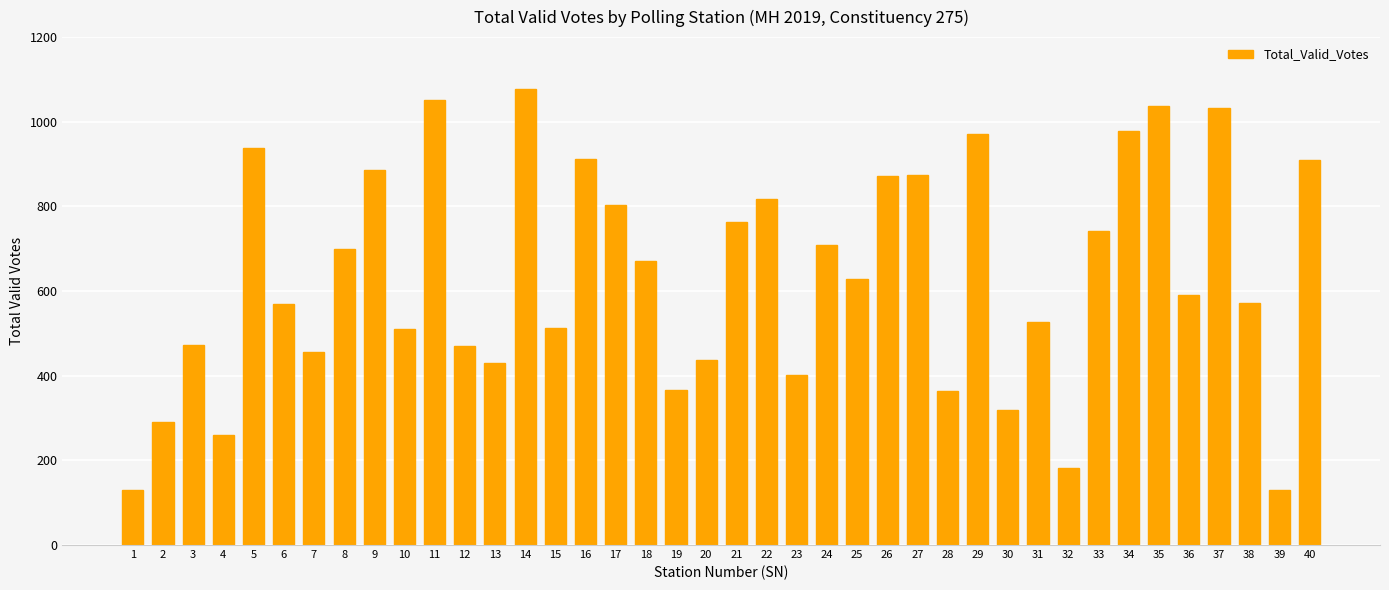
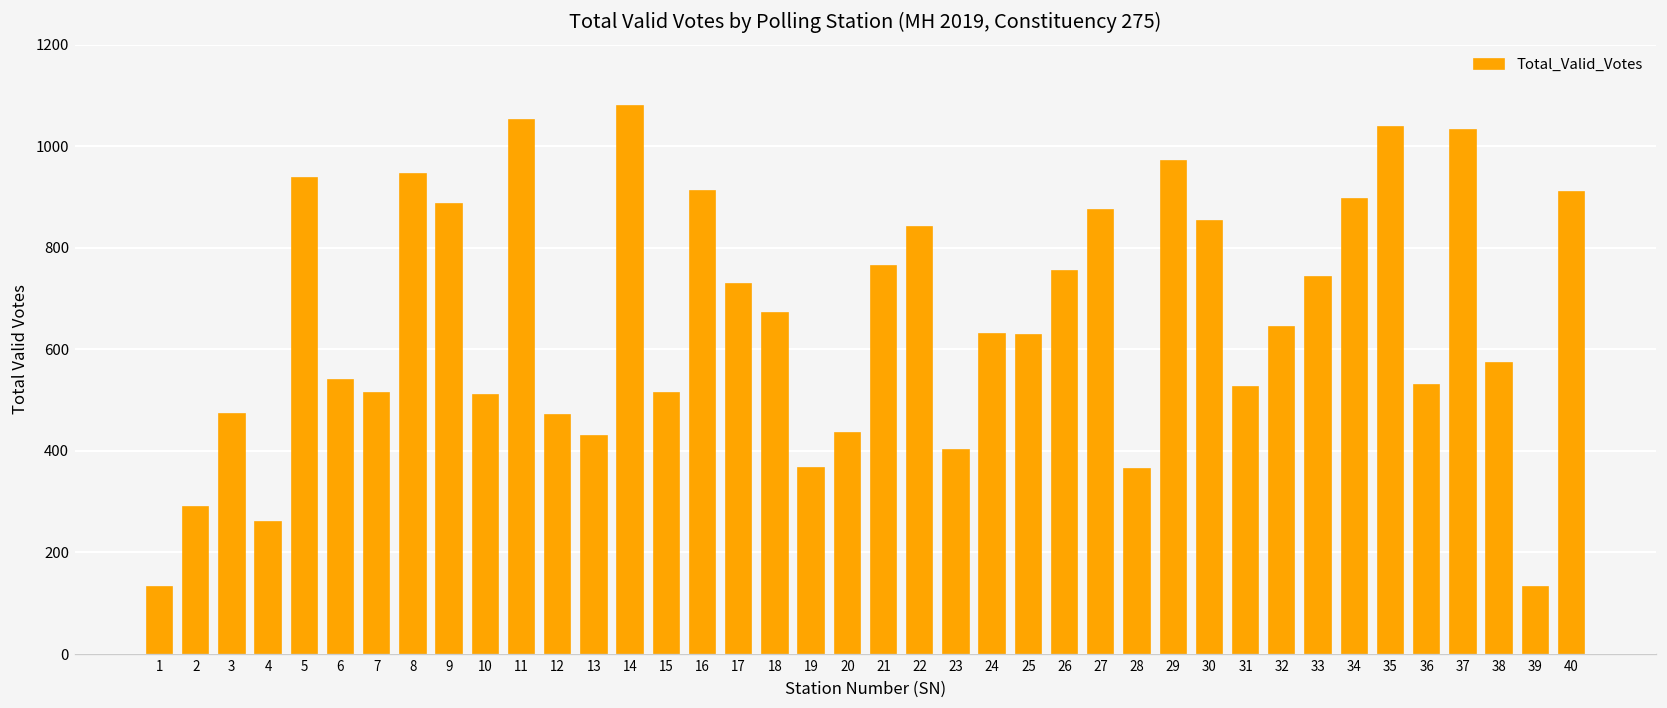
  {
    "1": 130,
    "2": 290,
    "3": 470,
    "4": 260,
    "5": 940,
-   "6": 570,
-   "7": 460,
-   "8": 700,
+   "6": 540,
+   "7": 510,
+   "8": 950,
    "9": 890,
    "10": 510,
    "11": 1050,
    "12": 470,
    "13": 430,
    "14": 1080,
    "15": 510,
    "16": 910,
-   "17": 800,
+   "17": 730,
    "18": 670,
    "19": 370,
    "20": 440,
    "21": 760,
-   "22": 820,
+   "22": 840,
    "23": 400,
-   "24": 710,
+   "24": 630,
    "25": 630,
-   "26": 870,
+   "26": 750,
    "27": 880,
    "28": 370,
    "29": 970,
-   "30": 320,
+   "30": 850,
    "31": 530,
-   "32": 180,
+   "32": 640,
    "33": 740,
-   "34": 980,
+   "34": 900,
    "35": 1040,
-   "36": 590,
+   "36": 530,
    "37": 1030,
    "38": 570,
    "39": 130,
    "40": 910
  }
